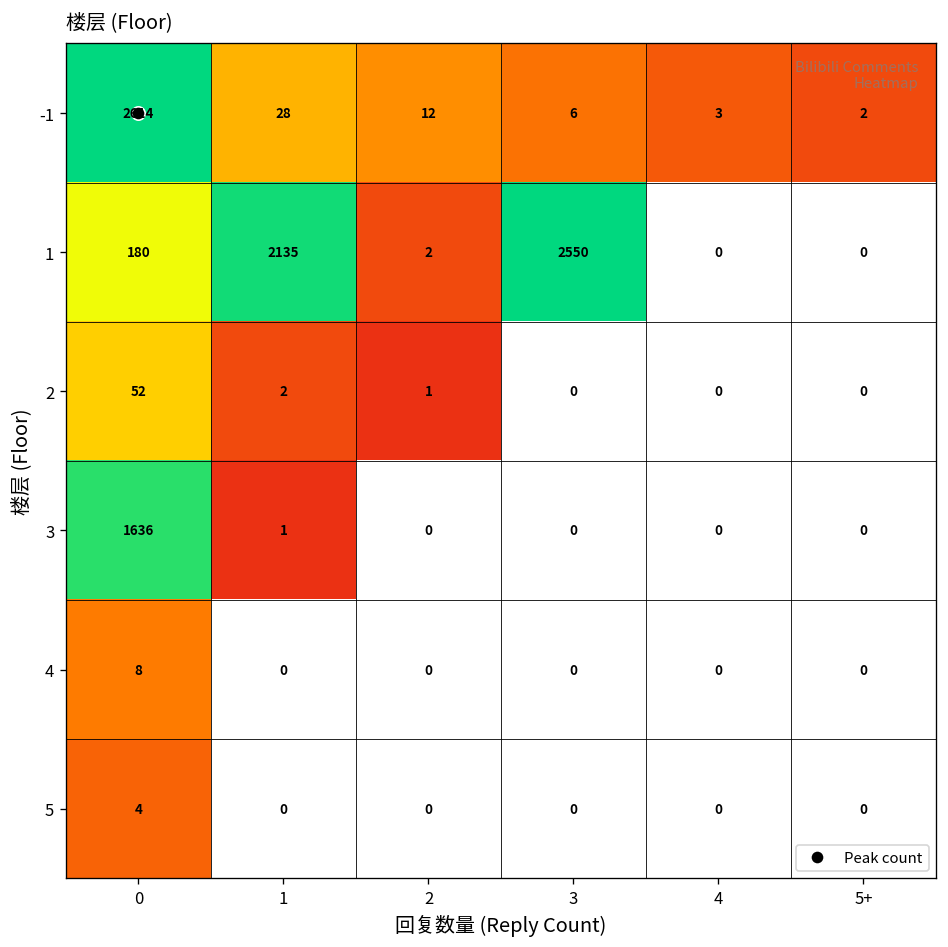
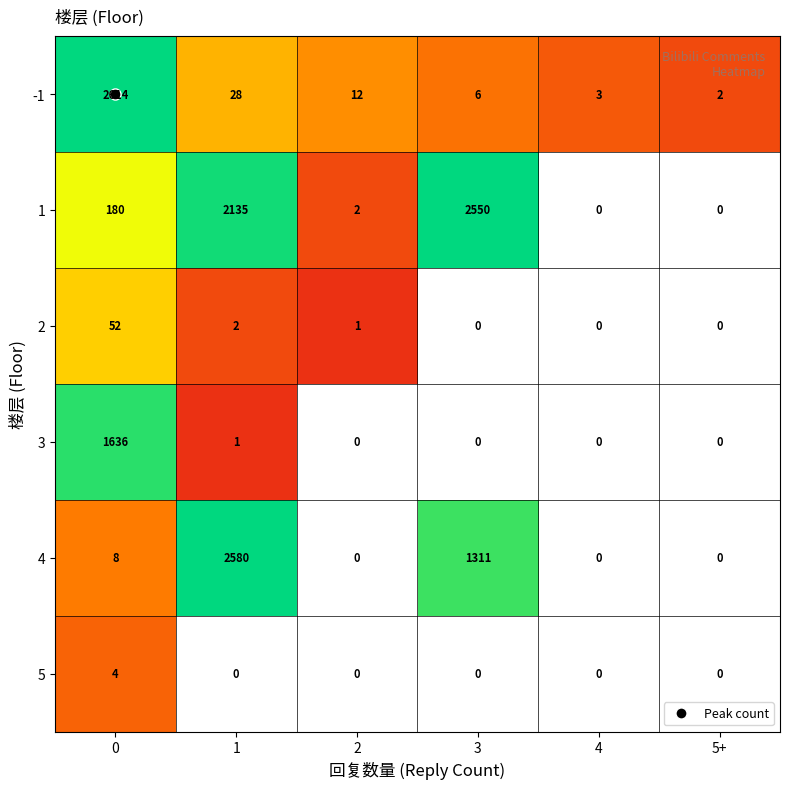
  {
    "-1": {
      "1": 28,
      "2": 12,
      "3": 6,
      "4": 3
    },
    "1": {
      "0": 180,
      "1": 2135,
      "2": 2,
      "3": 2550,
      "4": 0,
      "5+": 0
    },
    "2": {
      "0": 52,
      "1": 2,
      "2": 1,
      "3": 0,
      "4": 0,
      "5+": 0
    },
    "3": {
      "0": 1636,
      "1": 1,
      "2": 0,
      "3": 0,
      "4": 0,
      "5+": 0
    },
    "4": {
      "0": 8,
-     "1": 0,
+     "1": 2580,
      "2": 0,
-     "3": 0,
+     "3": 1311,
      "4": 0,
      "5+": 0
    },
    "5": {
      "0": 4,
      "1": 0,
      "2": 0,
      "3": 0,
      "4": 0,
      "5+": 0
    }
  }
